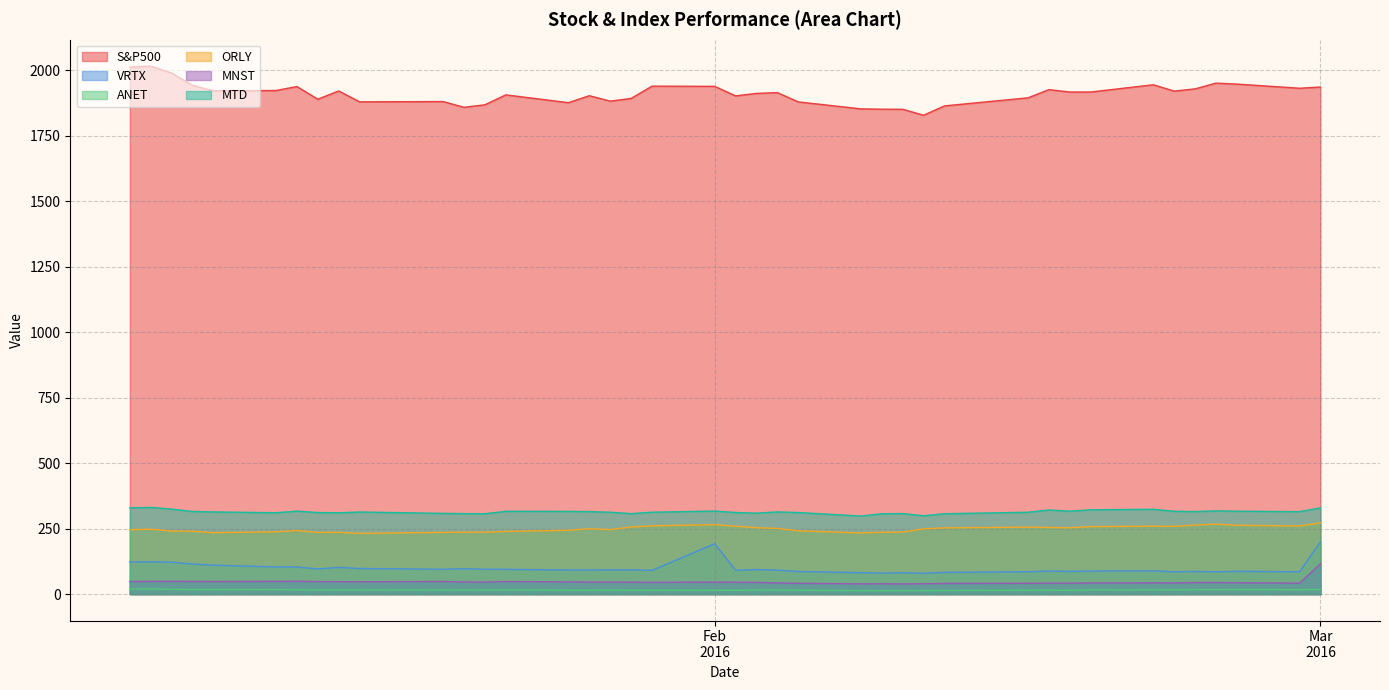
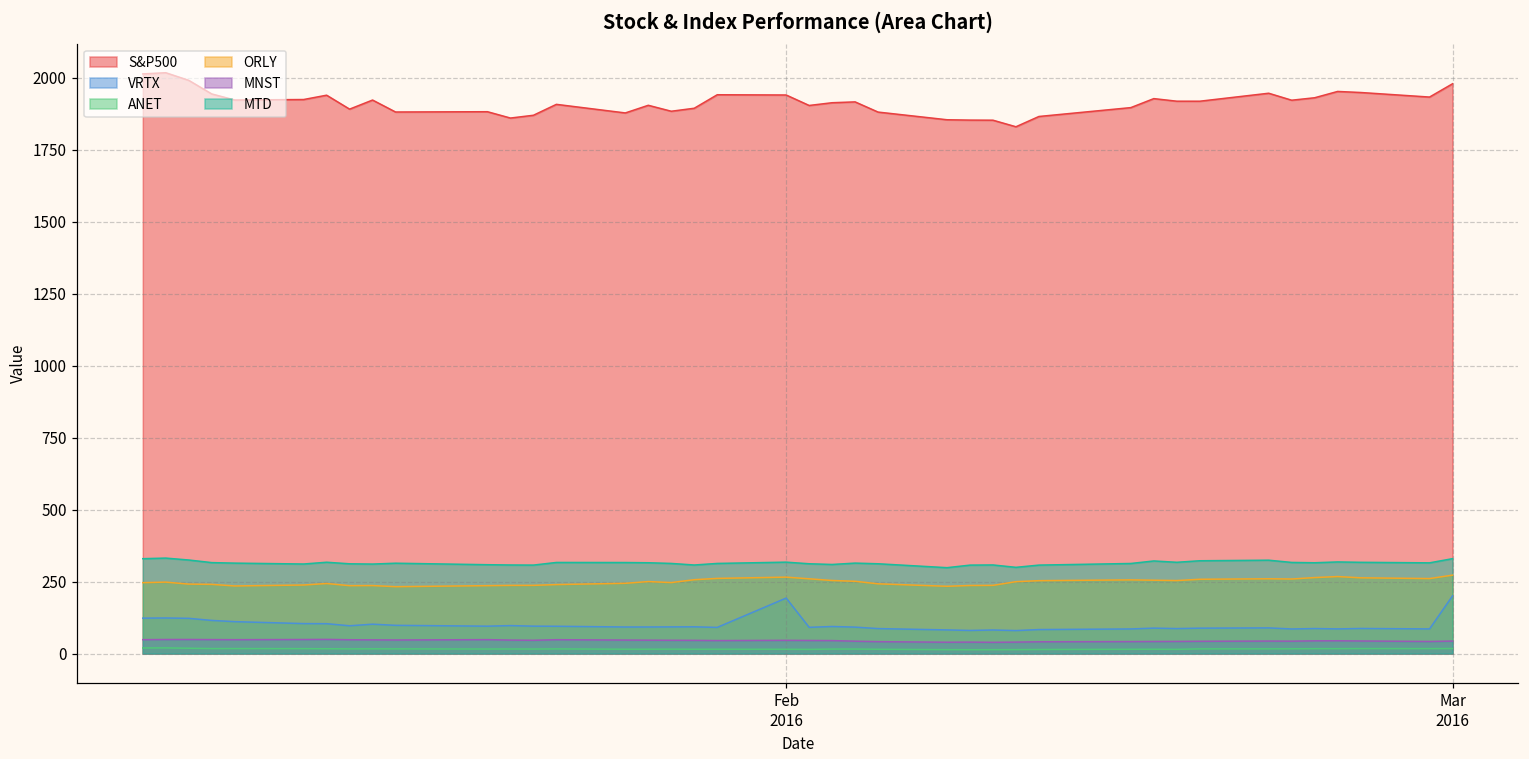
  {
    "S&P500": {
      "Feb 2016": 1940,
-     "Mar 2016": 1940
+     "Mar 2016": 1980
    },
    "VRTX": {
      "Feb 2016": 190,
      "Mar 2016": 200
    },
    "ORLY": {
      "Feb 2016": 270,
      "Mar 2016": 270
    },
    "MNST": {
      "Feb 2016": 50,
-     "Mar 2016": 120
+     "Mar 2016": 40
    }
  }
